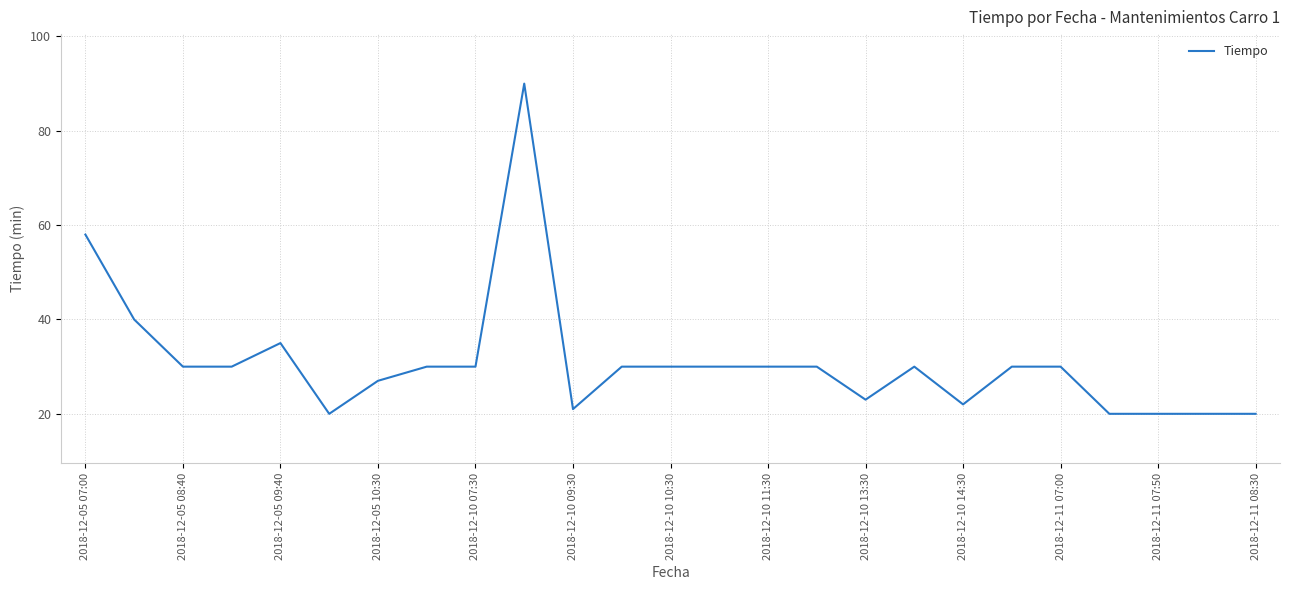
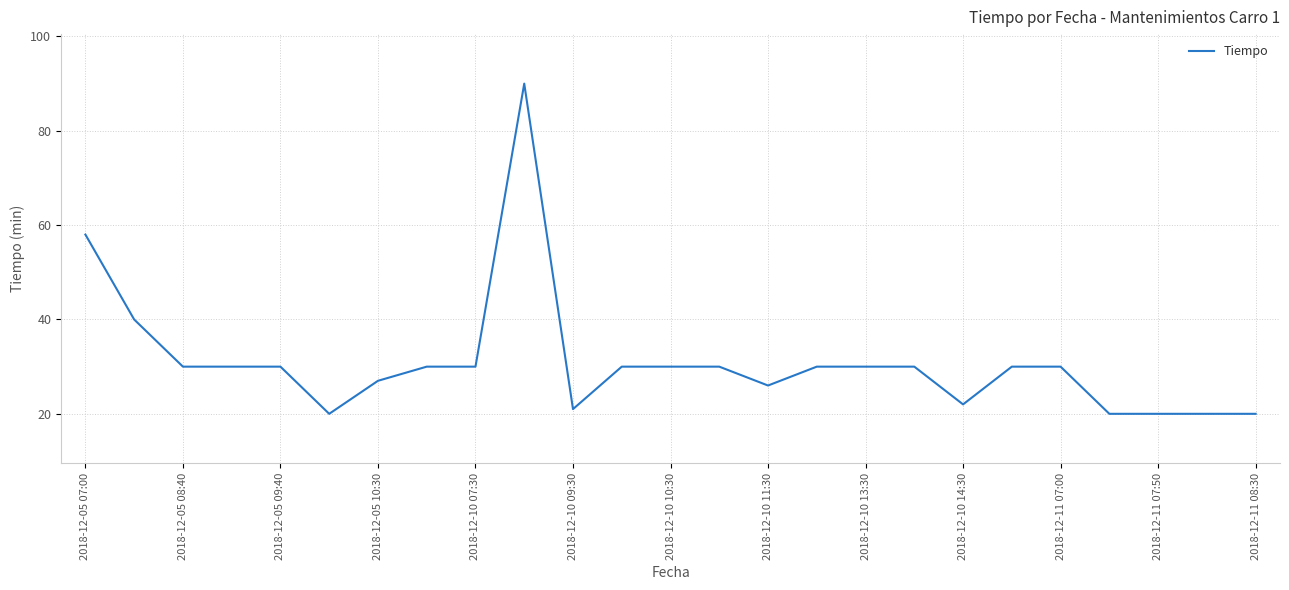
  {
    "2018-12-05 07:00": 58,
    "2018-12-05 08:40": 30,
-   "2018-12-05 09:40": 35,
+   "2018-12-05 09:40": 30,
    "2018-12-05 10:30": 27,
    "2018-12-10 07:30": 30,
    "2018-12-10 09:30": 21,
    "2018-12-10 10:30": 30,
-   "2018-12-10 11:30": 30,
-   "2018-12-10 13:30": 23,
+   "2018-12-10 11:30": 26,
+   "2018-12-10 13:30": 30,
    "2018-12-10 14:30": 22,
    "2018-12-11 07:00": 30,
    "2018-12-11 07:50": 20,
    "2018-12-11 08:30": 20
  }
